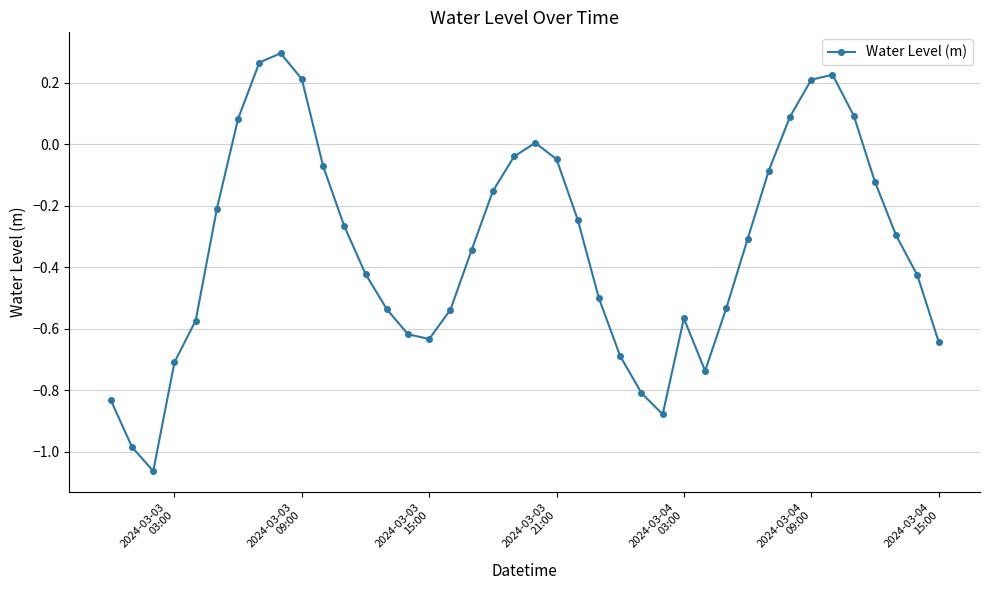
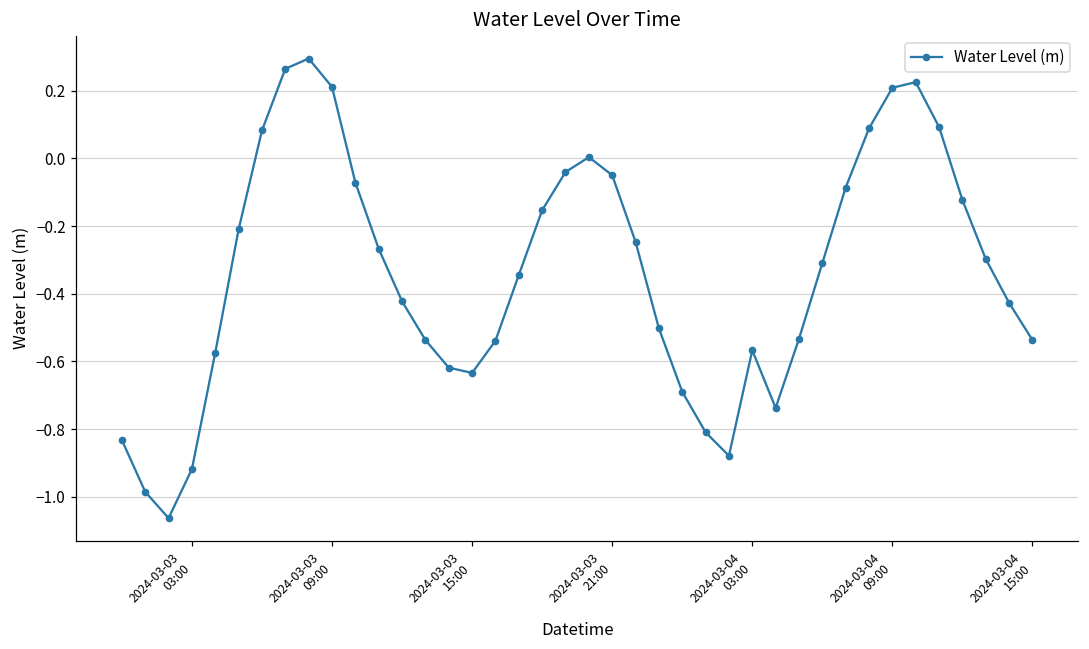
  {
-   "2024-03-03 03:00": -0.71,
+   "2024-03-03 03:00": -0.92,
    "2024-03-03 09:00": 0.21,
    "2024-03-03 15:00": -0.63,
    "2024-03-03 21:00": -0.05,
    "2024-03-04 03:00": -0.57,
    "2024-03-04 09:00": 0.21,
-   "2024-03-04 15:00": -0.64
+   "2024-03-04 15:00": -0.54
  }
